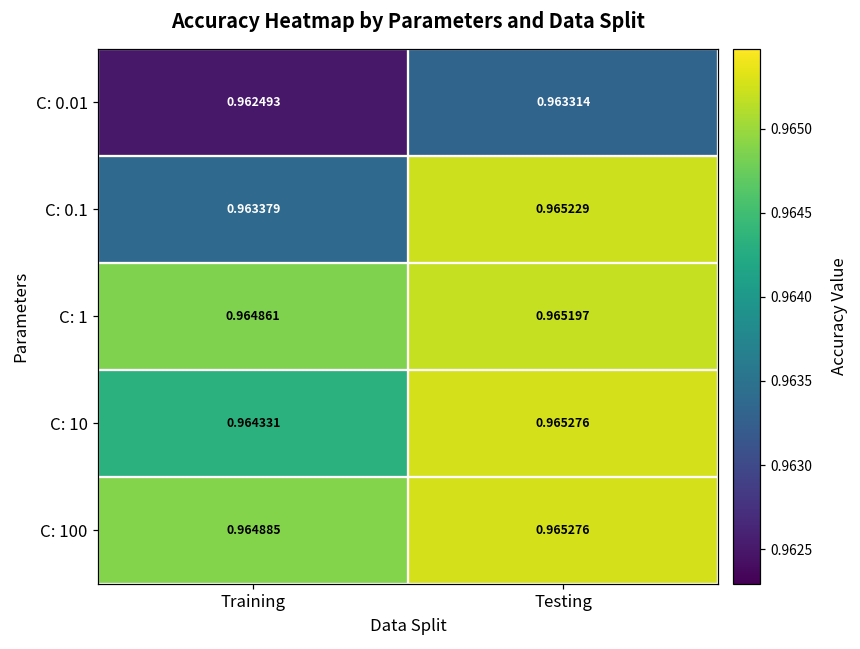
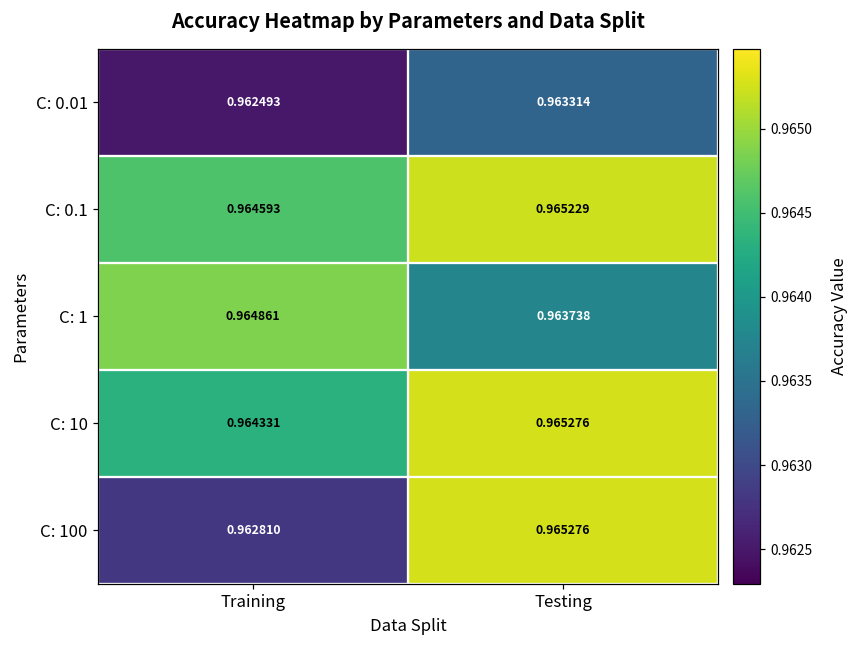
  {
    "C: 0.01": {
      "Training": 0.962493,
      "Testing": 0.963314
    },
    "C: 0.1": {
-     "Training": 0.963379,
+     "Training": 0.964593,
      "Testing": 0.965229
    },
    "C: 1": {
      "Training": 0.964861,
-     "Testing": 0.965197
+     "Testing": 0.963738
    },
    "C: 10": {
      "Training": 0.964331,
      "Testing": 0.965276
    },
    "C: 100": {
-     "Training": 0.964885,
+     "Training": 0.962810,
      "Testing": 0.965276
    }
  }
